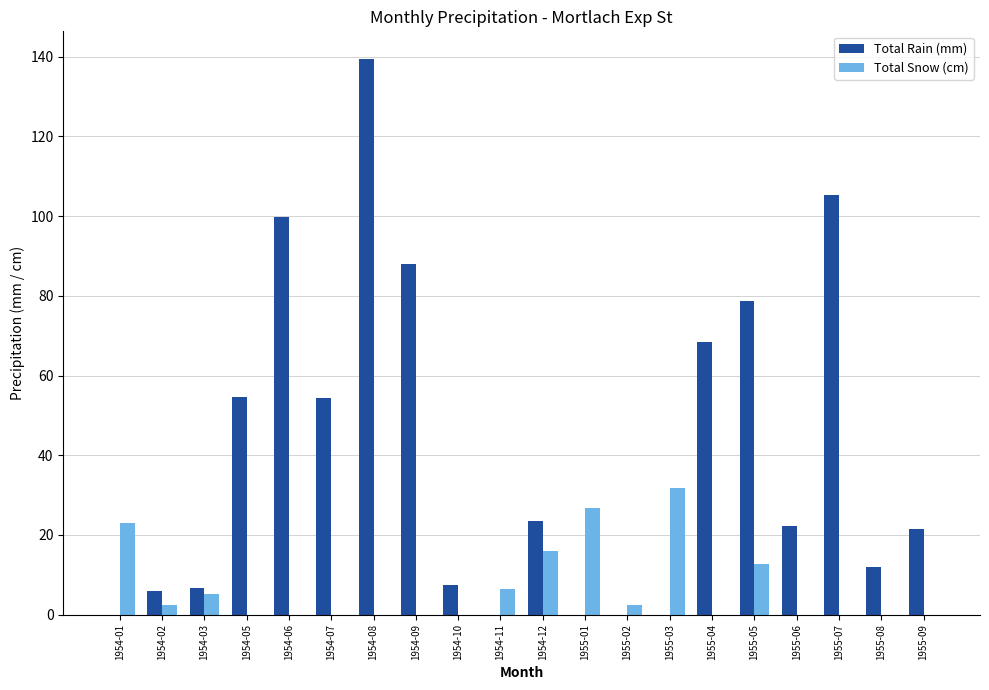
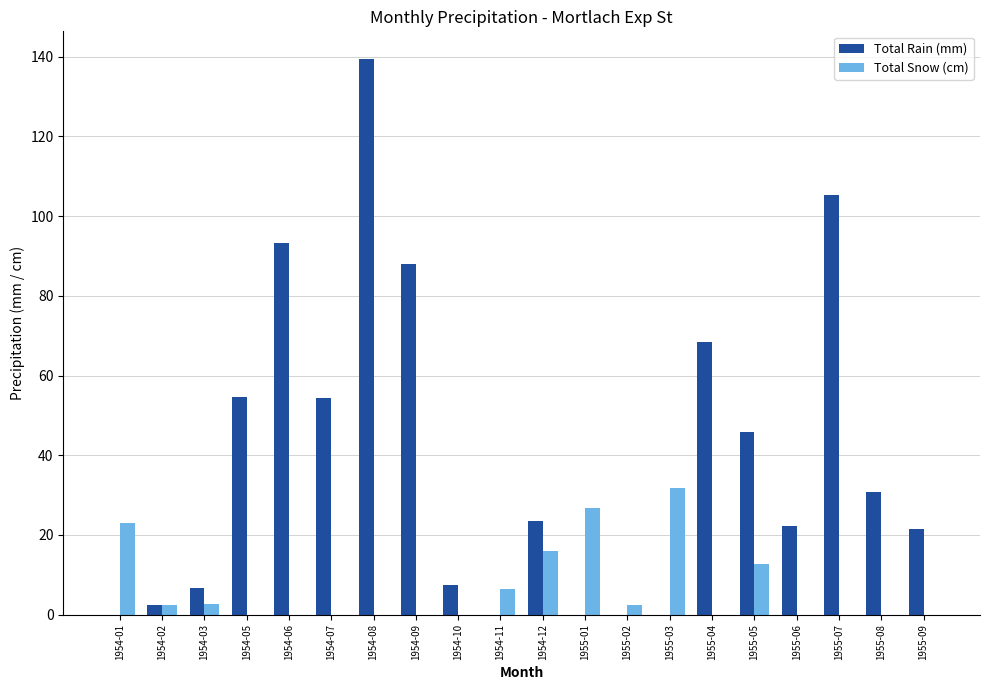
  {
    "Total Rain (mm)": {
      "1954-01": 0,
-     "1954-02": 6,
+     "1954-02": 3,
      "1954-03": 7,
      "1954-05": 55,
-     "1954-06": 100,
+     "1954-06": 93,
      "1954-07": 54,
      "1954-08": 139,
      "1954-09": 88,
      "1954-10": 7,
      "1954-11": 0,
      "1954-12": 24,
      "1955-01": 0,
      "1955-02": 0,
      "1955-03": 0,
      "1955-04": 68,
-     "1955-05": 79,
+     "1955-05": 46,
      "1955-06": 22,
      "1955-07": 105,
-     "1955-08": 12,
+     "1955-08": 31,
      "1955-09": 22
    },
    "Total Snow (cm)": {
      "1954-01": 23,
      "1954-02": 3,
-     "1954-03": 5,
+     "1954-03": 3,
      "1954-05": 0,
      "1954-06": 0,
      "1954-07": 0,
      "1954-08": 0,
      "1954-09": 0,
      "1954-10": 0,
      "1954-11": 6,
      "1954-12": 16,
      "1955-01": 27,
      "1955-02": 3,
      "1955-03": 32,
      "1955-04": 0,
      "1955-05": 13,
      "1955-06": 0,
      "1955-07": 0,
      "1955-08": 0,
      "1955-09": 0
    }
  }
